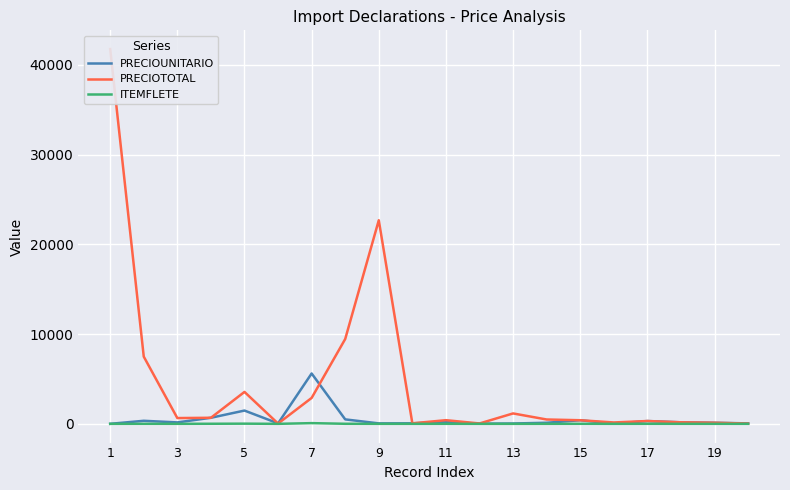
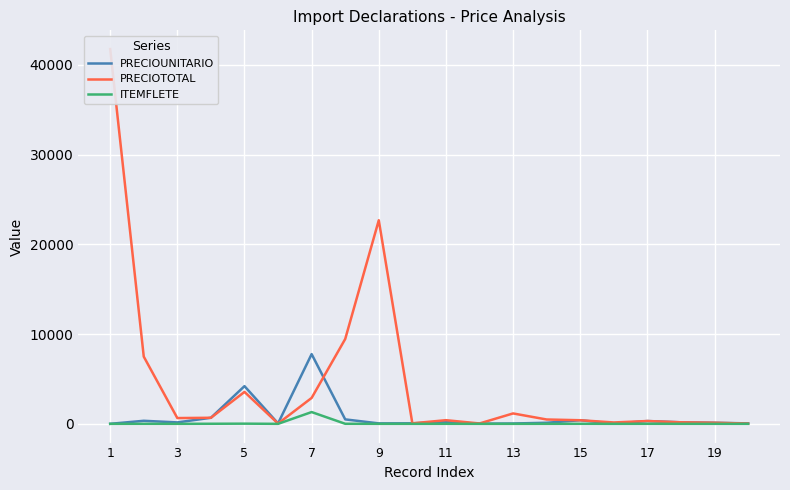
  {
    "PRECIOUNITARIO": {
-     "5": 1000,
-     "7": 6000
+     "5": 4000,
+     "7": 8000
    },
    "PRECIOTOTAL": {
      "3": 1000,
      "5": 4000,
      "7": 3000,
      "9": 23000,
      "13": 1000
    },
    "ITEMFLETE": {
      "5": 0,
-     "7": 0,
+     "7": 1000,
      "15": 0,
      "17": 0
    }
  }
